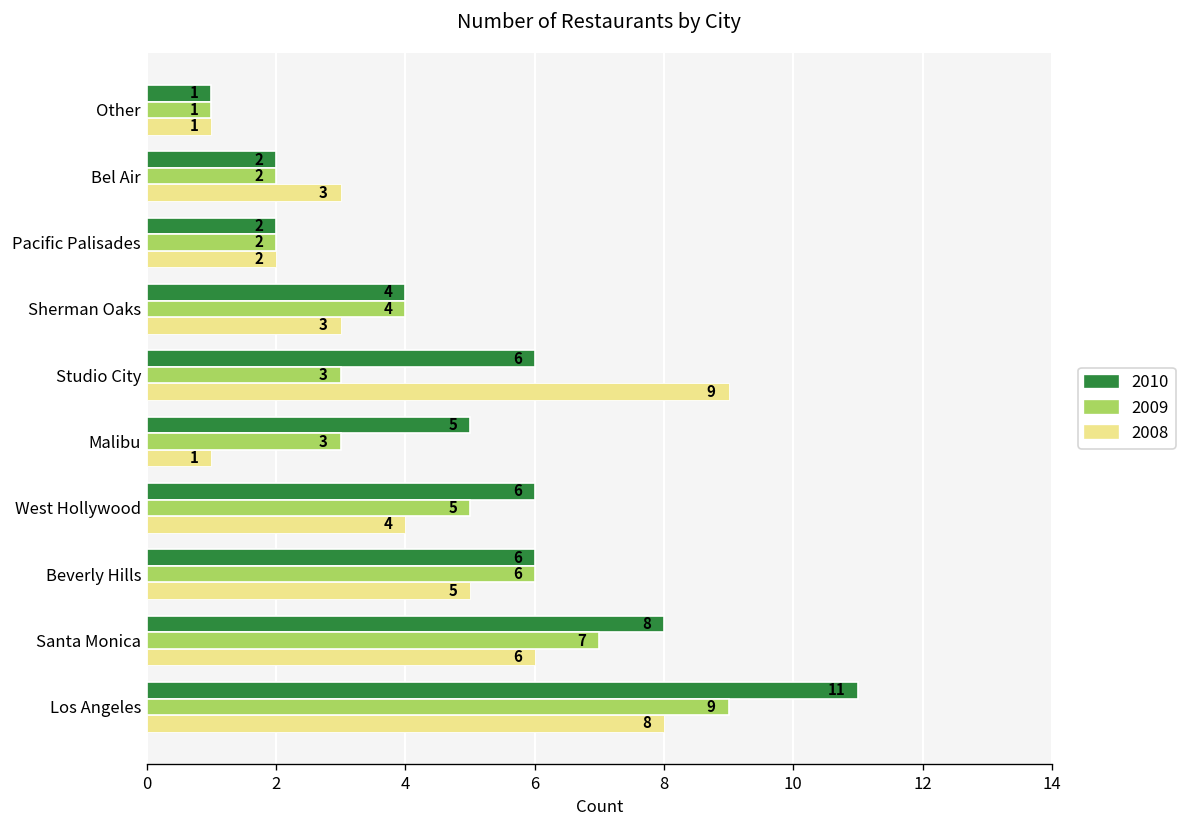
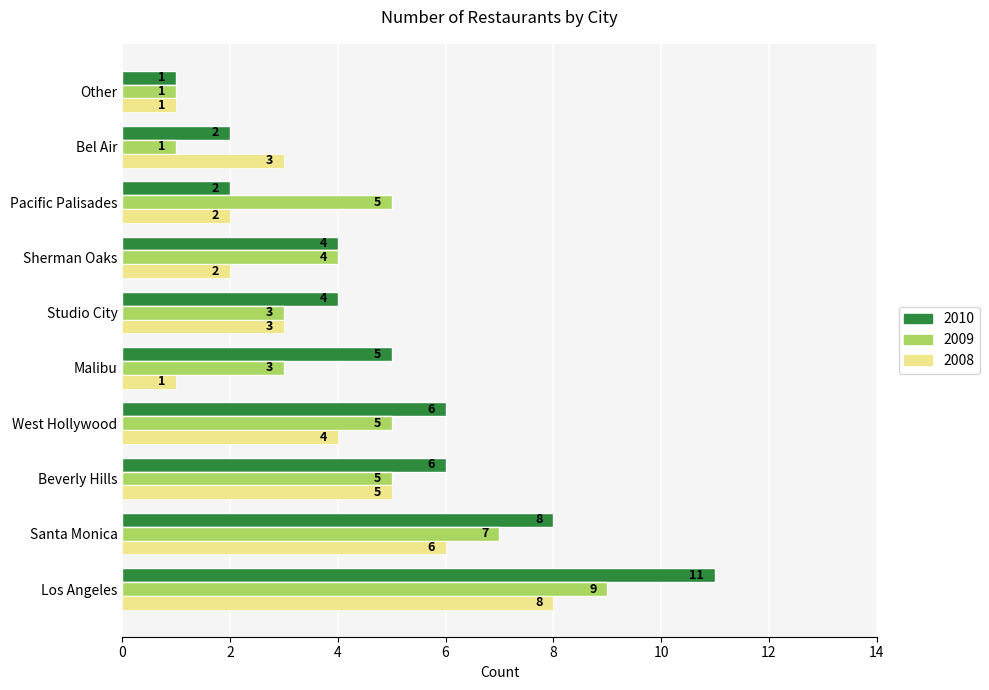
  {
    "2010": {
      "Other": 1,
      "Bel Air": 2,
      "Pacific Palisades": 2,
      "Sherman Oaks": 4,
-     "Studio City": 6,
+     "Studio City": 4,
      "Malibu": 5,
      "West Hollywood": 6,
      "Beverly Hills": 6,
      "Santa Monica": 8,
      "Los Angeles": 11
    },
    "2009": {
      "Other": 1,
-     "Bel Air": 2,
-     "Pacific Palisades": 2,
+     "Bel Air": 1,
+     "Pacific Palisades": 5,
      "Sherman Oaks": 4,
      "Studio City": 3,
      "Malibu": 3,
      "West Hollywood": 5,
-     "Beverly Hills": 6,
+     "Beverly Hills": 5,
      "Santa Monica": 7,
      "Los Angeles": 9
    },
    "2008": {
      "Other": 1,
      "Bel Air": 3,
      "Pacific Palisades": 2,
-     "Sherman Oaks": 3,
-     "Studio City": 9,
+     "Sherman Oaks": 2,
+     "Studio City": 3,
      "Malibu": 1,
      "West Hollywood": 4,
      "Beverly Hills": 5,
      "Santa Monica": 6,
      "Los Angeles": 8
    }
  }
